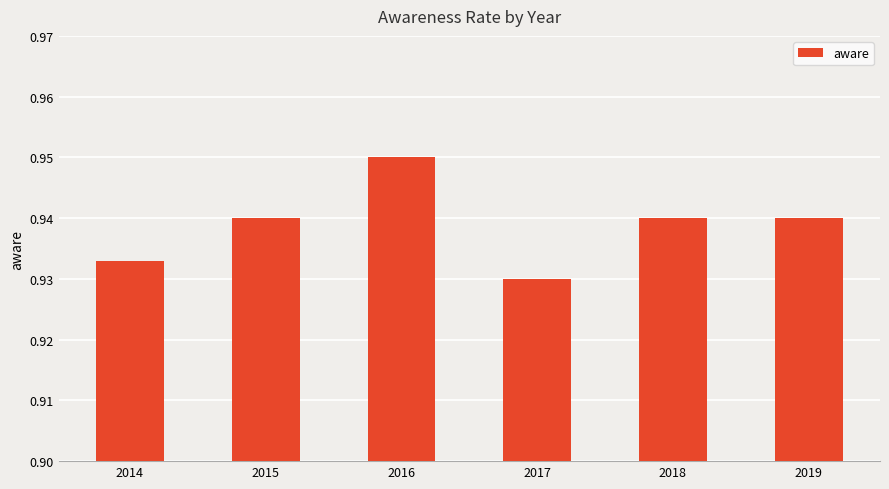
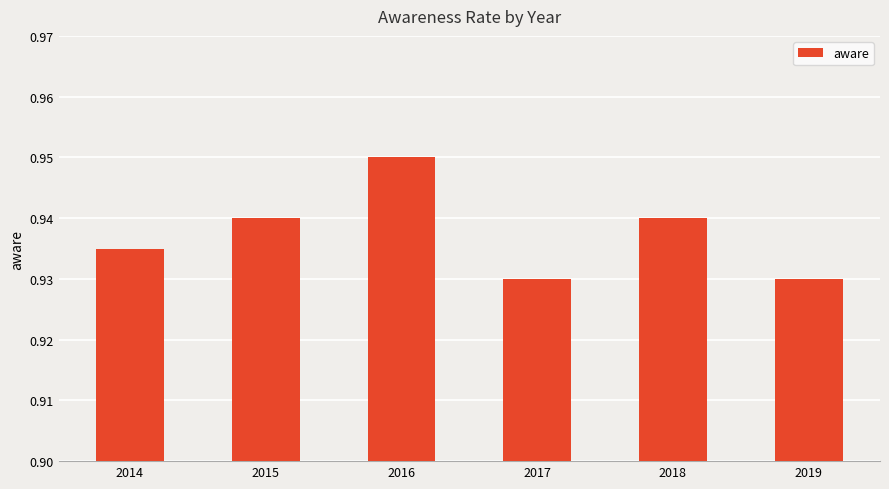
  {
-   "2014": 0.933,
+   "2014": 0.935,
    "2015": 0.940,
    "2016": 0.950,
    "2017": 0.930,
    "2018": 0.940,
-   "2019": 0.94
+   "2019": 0.93
  }
